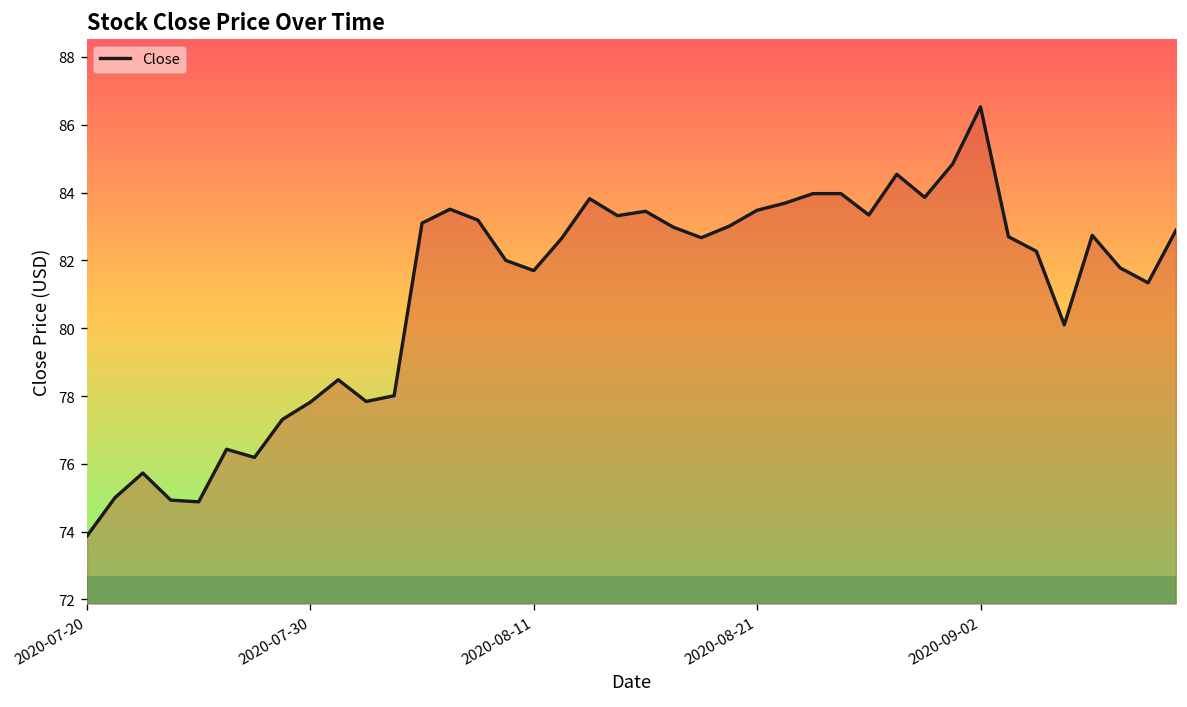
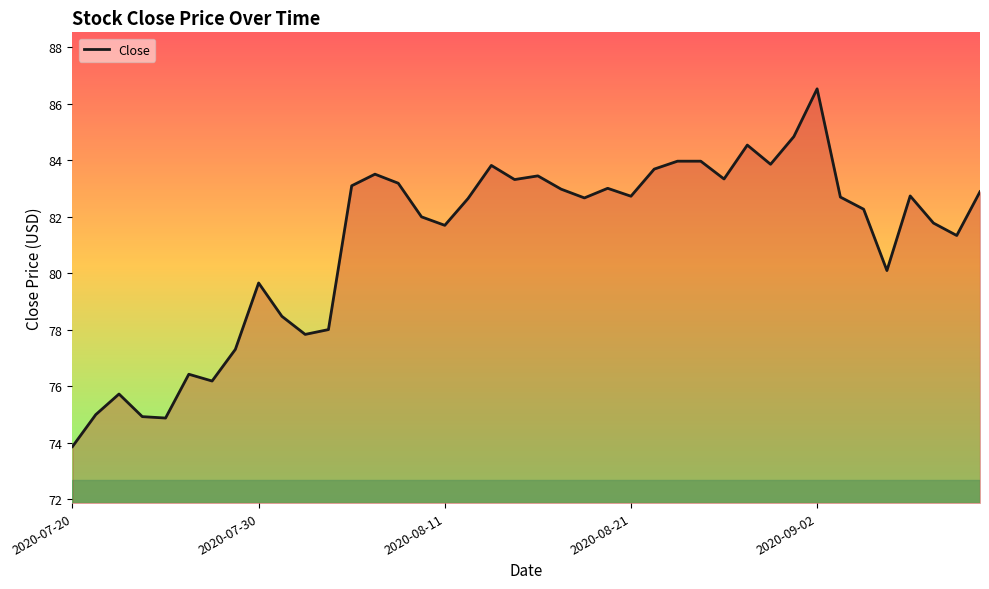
  {
    "2020-07-20": 73.9,
-   "2020-07-30": 77.8,
+   "2020-07-30": 79.7,
    "2020-08-11": 81.7,
-   "2020-08-21": 83.5,
+   "2020-08-21": 82.7,
    "2020-09-02": 86.5
  }
